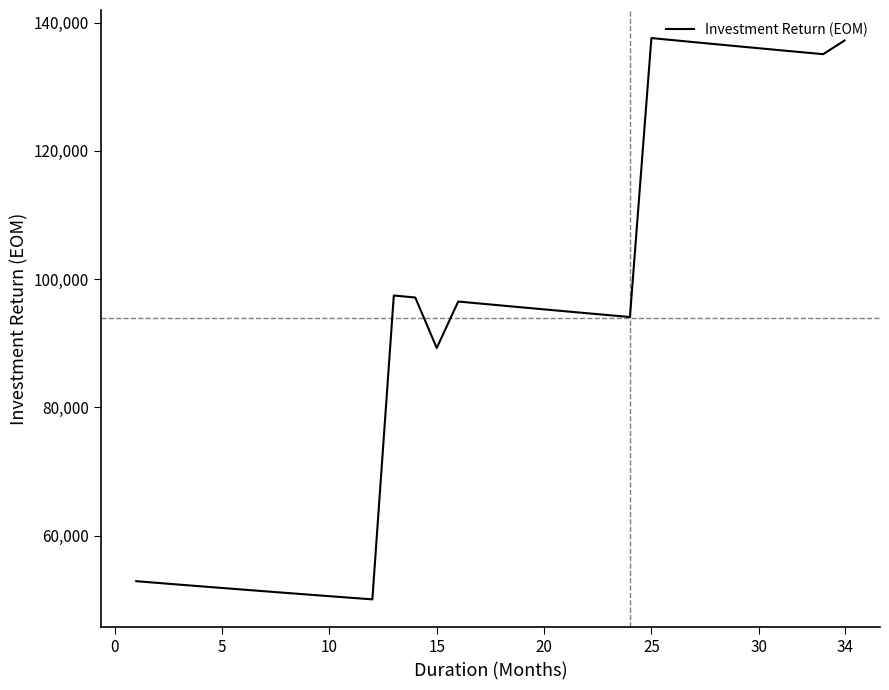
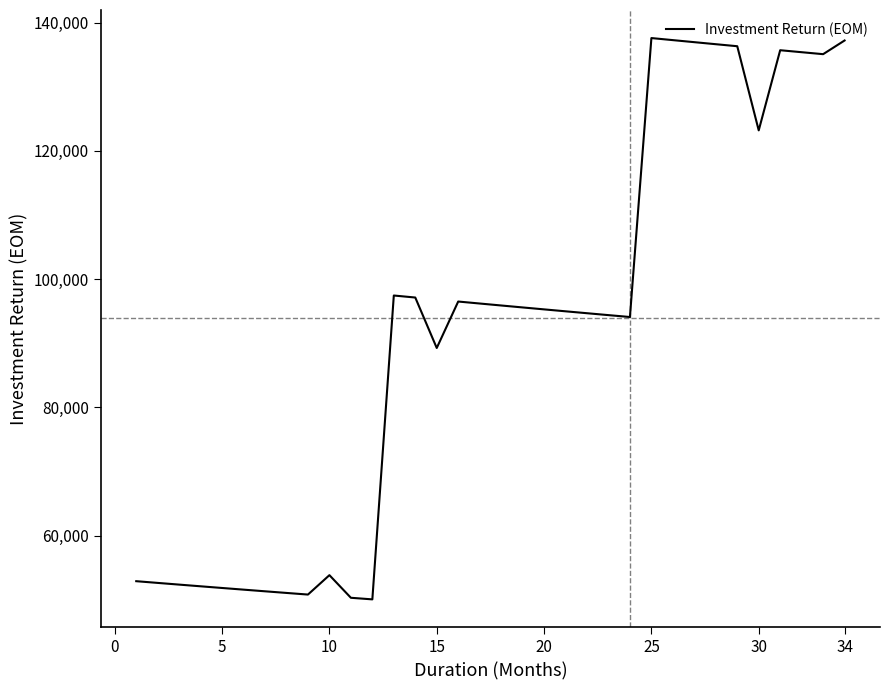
  {
    "5": "52,000",
-   "10": "51,000",
+   "10": "54,000",
    "15": "89,000",
    "20": "95,000",
    "25": "138,000",
-   "30": "136,000",
+   "30": "123,000",
    "34": "137,000"
  }
